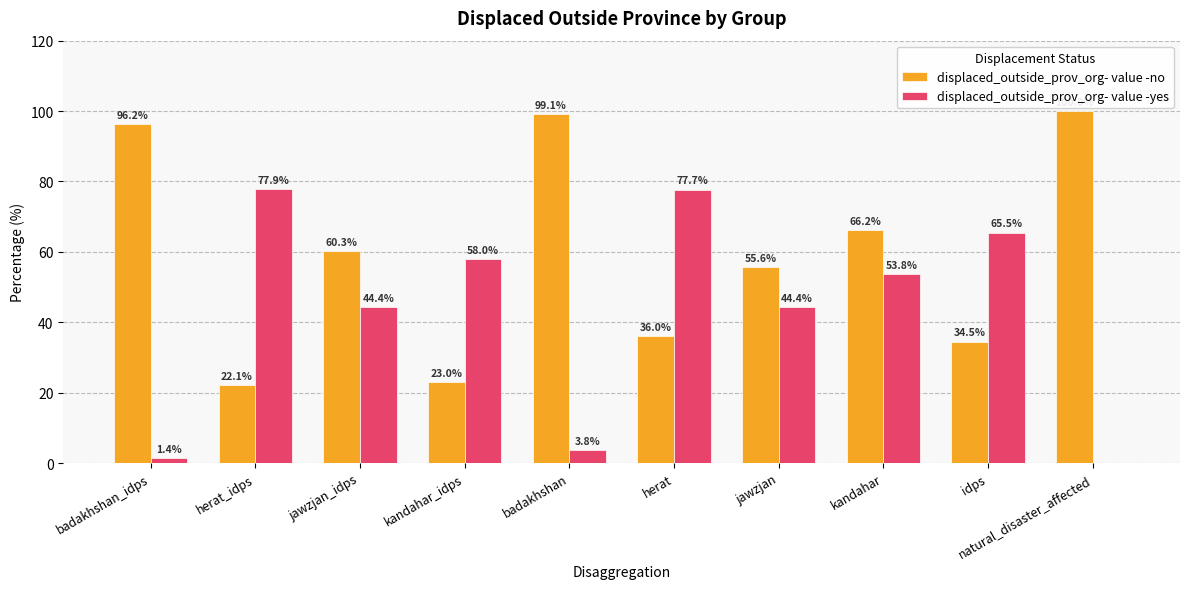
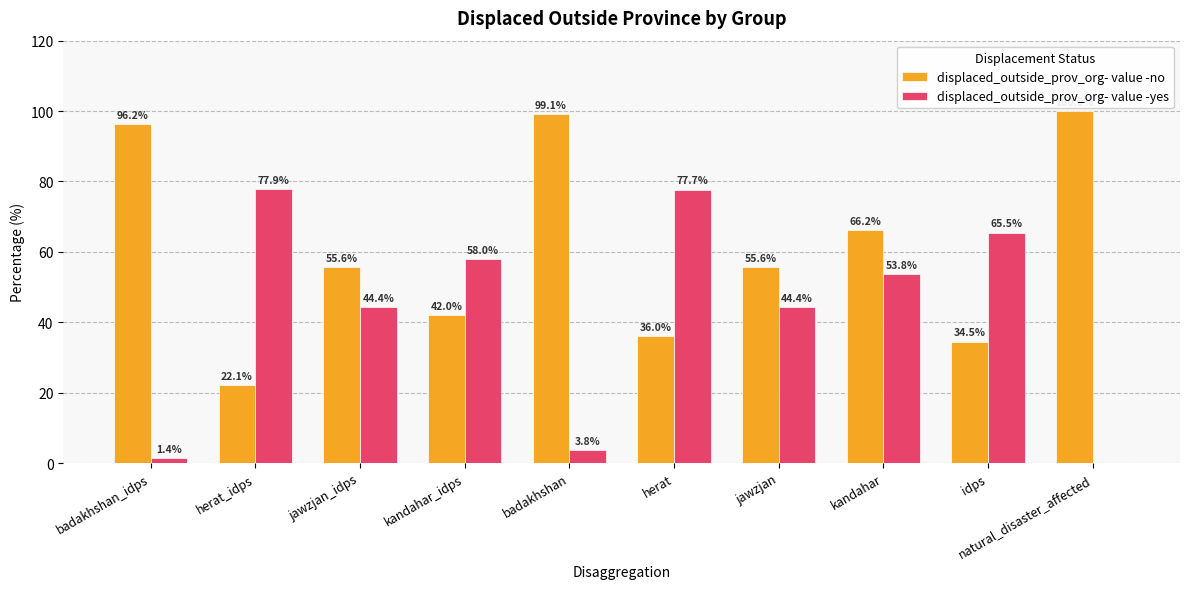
  {
    "displaced_outside_prov_org- value -no": {
      "badakhshan_idps": "96.2%",
      "herat_idps": "22.1%",
-     "jawzjan_idps": "60.3%",
-     "kandahar_idps": "23.0%",
+     "jawzjan_idps": "55.6%",
+     "kandahar_idps": "42.0%",
      "badakhshan": "99.1%",
      "herat": "36.0%",
      "jawzjan": "55.6%",
      "kandahar": "66.2%",
      "idps": "34.5%"
    },
    "displaced_outside_prov_org- value -yes": {
      "badakhshan_idps": "1.4%",
      "herat_idps": "77.9%",
      "jawzjan_idps": "44.4%",
      "kandahar_idps": "58.0%",
      "badakhshan": "3.8%",
      "herat": "77.7%",
      "jawzjan": "44.4%",
      "kandahar": "53.8%",
      "idps": "65.5%"
    }
  }
